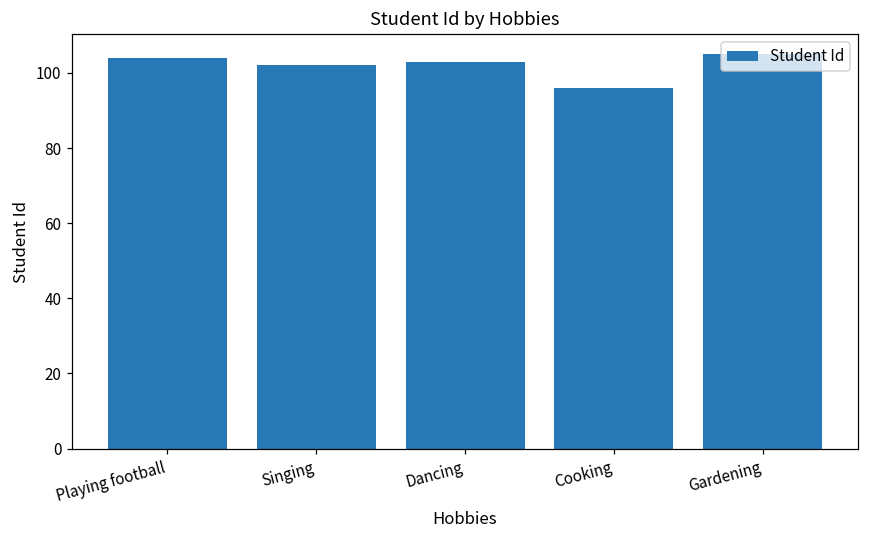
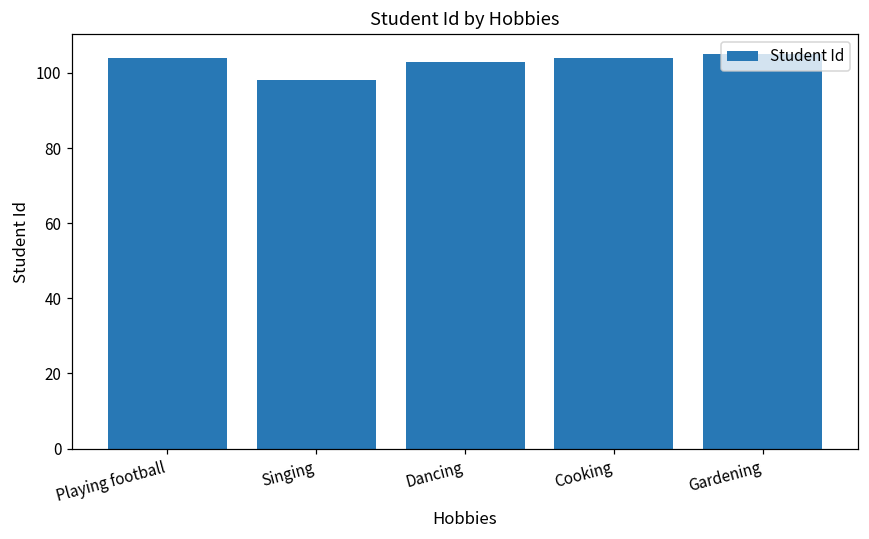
  {
    "Playing football": 104,
-   "Singing": 102,
+   "Singing": 98,
    "Dancing": 103,
-   "Cooking": 96
+   "Cooking": 104
  }
